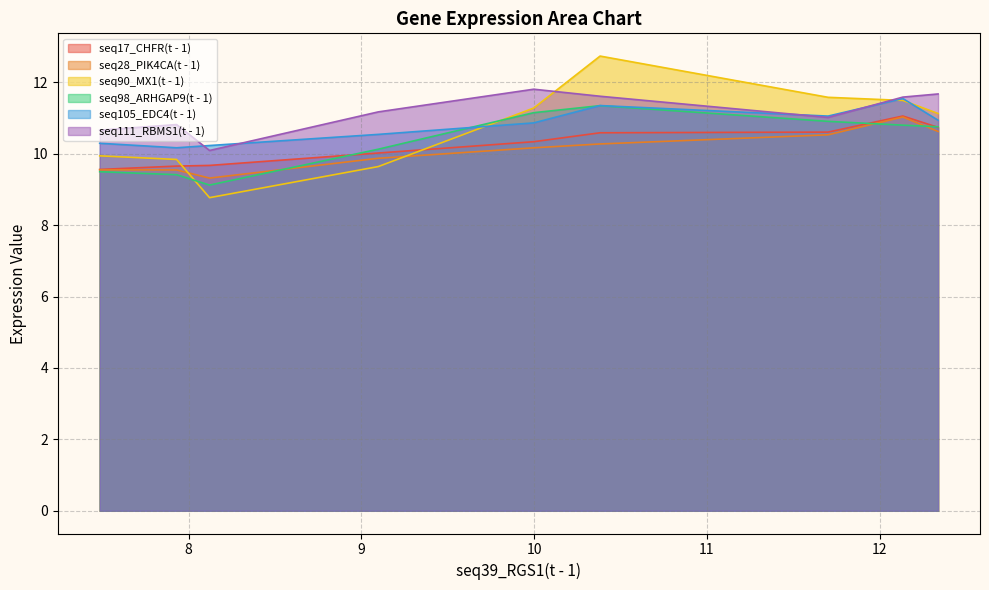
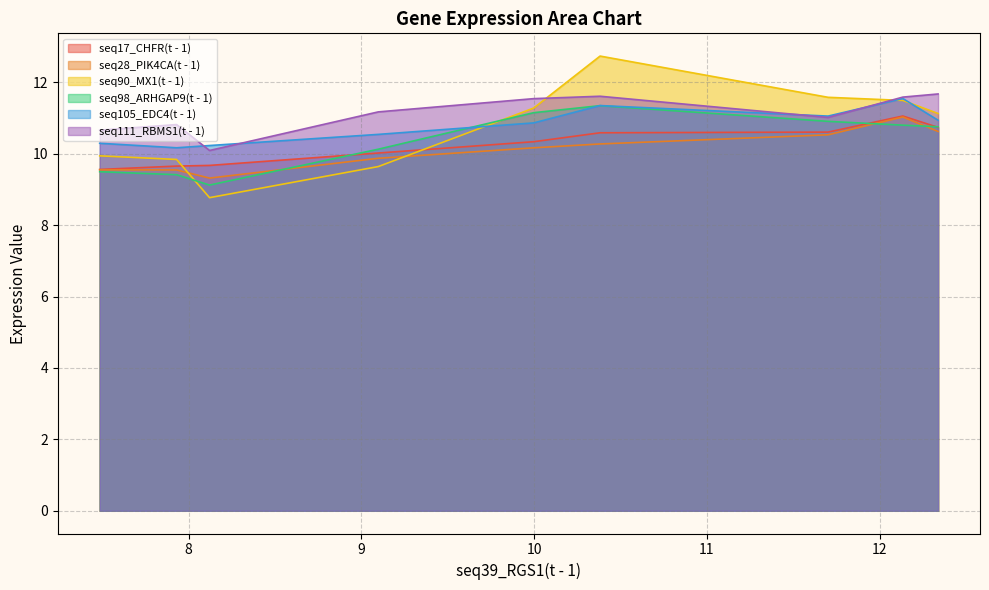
  {
    "seq98_ARHGAP9(t - 1)": {
      "10": 11.1
    },
    "seq105_EDC4(t - 1)": {
      "10": 10.9
    },
    "seq111_RBMS1(t - 1)": {
-     "10": 11.8
+     "10": 11.5
    }
  }
